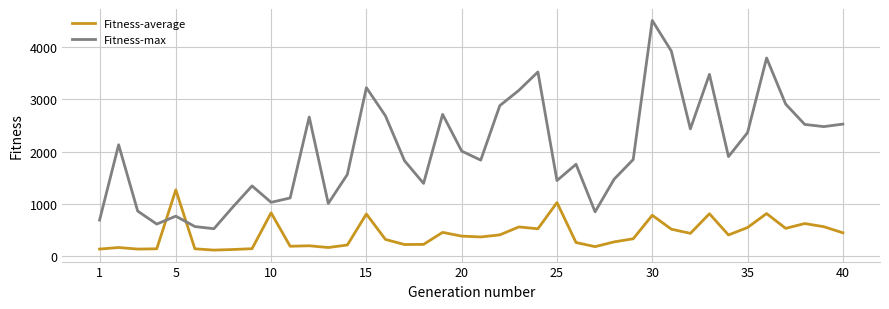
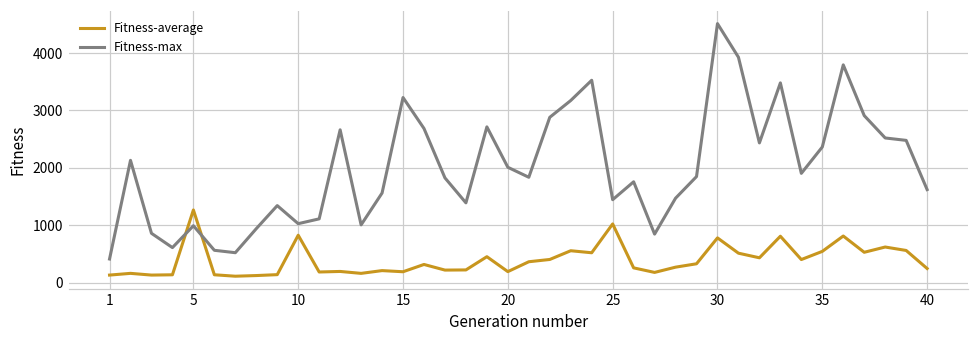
  {
    "Fitness-average": {
      "1": 100,
      "5": 1300,
      "10": 800,
-     "15": 800,
-     "20": 400,
+     "15": 200,
+     "20": 200,
      "25": 1000,
      "30": 800,
      "35": 500,
-     "40": 400
+     "40": 200
    },
    "Fitness-max": {
-     "1": 700,
-     "5": 800,
+     "1": 400,
+     "5": 1000,
      "10": 1000,
      "15": 3200,
      "20": 2000,
      "25": 1400,
      "30": 4500,
      "35": 2400,
-     "40": 2500
+     "40": 1600
    }
  }
